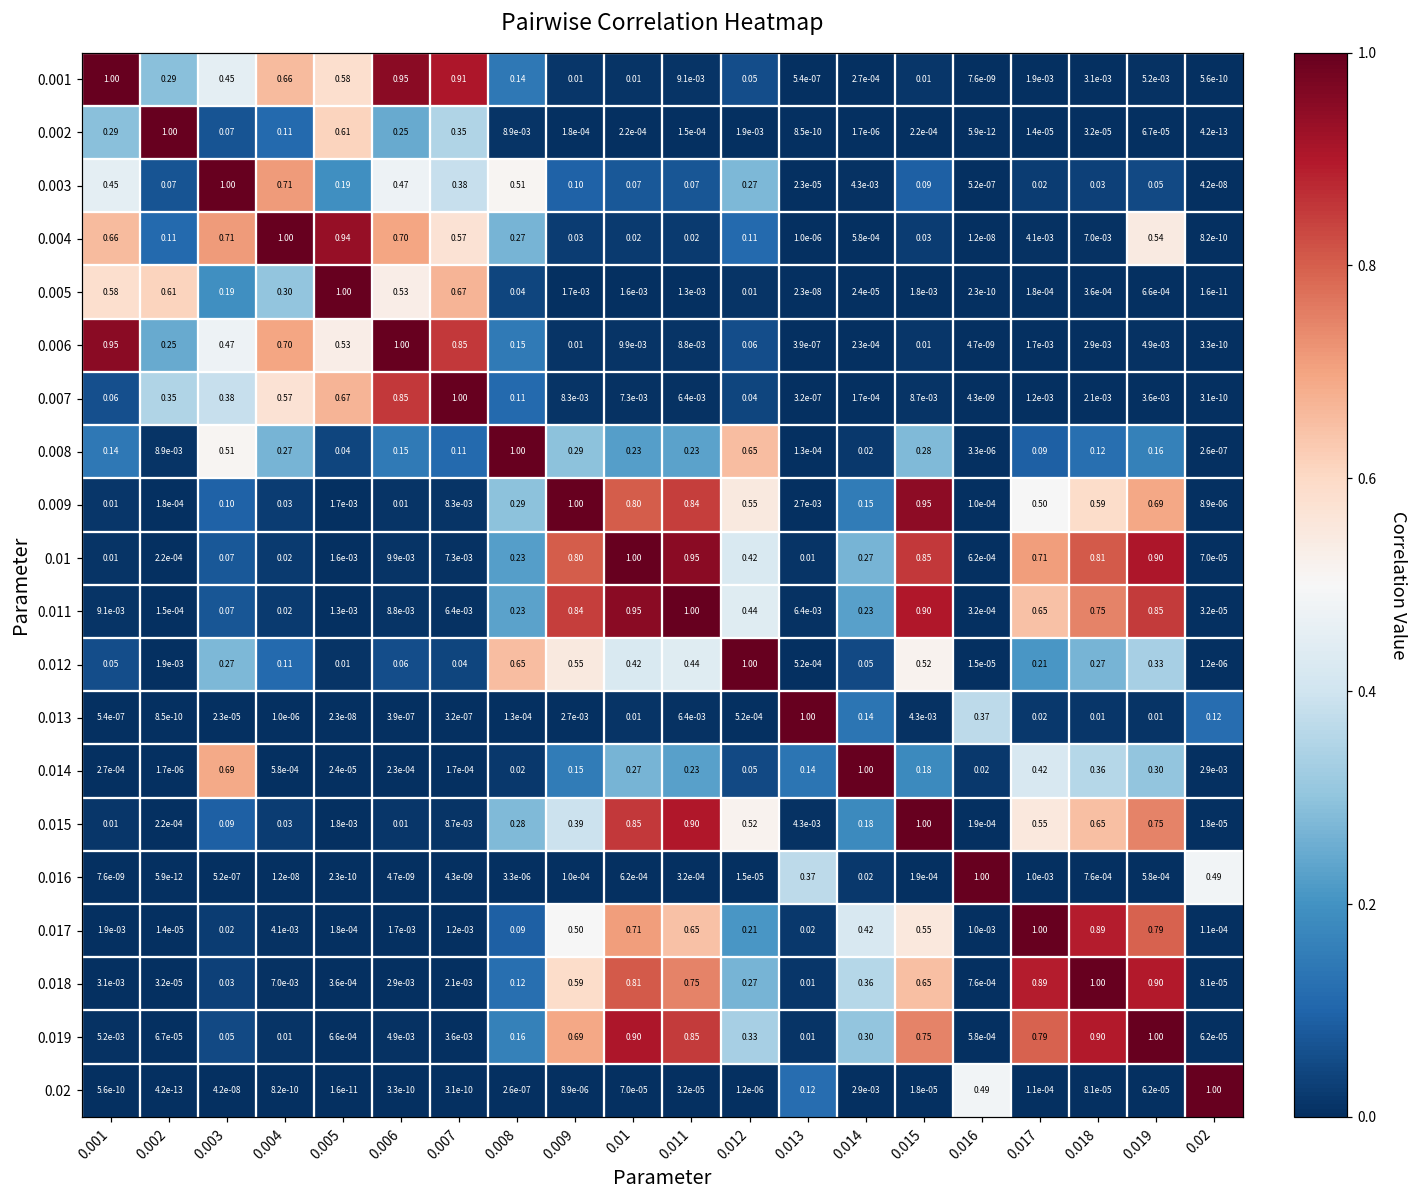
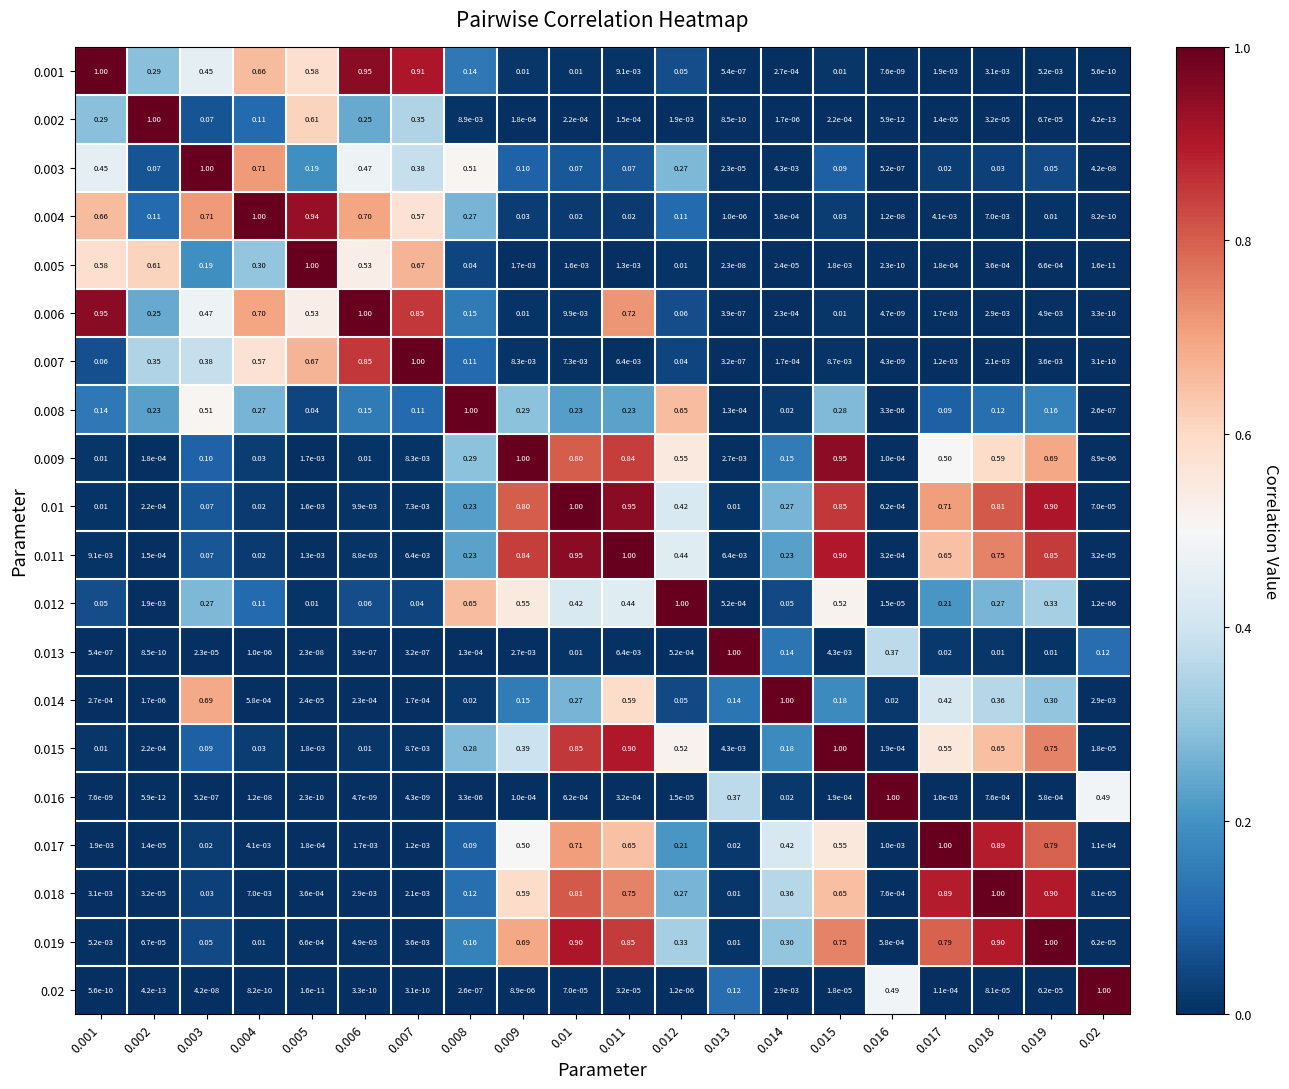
  {
    "0.004": {
      "0.001": "0.66",
      "0.002": "0.11",
      "0.003": "0.71",
      "0.004": "1.00",
      "0.005": "0.94",
      "0.006": "0.70",
      "0.007": "0.57",
      "0.008": "0.27",
      "0.009": "0.03",
      "0.01": "0.02",
      "0.011": "0.02",
      "0.012": "0.11",
      "0.013": "1.0e-06",
      "0.014": "5.8e-04",
      "0.015": "0.03",
      "0.016": "1.2e-08",
      "0.017": "4.1e-03",
      "0.018": "7.0e-03",
-     "0.019": "0.54",
+     "0.019": "0.01",
      "0.02": "8.2e-10"
    },
    "0.006": {
      "0.001": "0.95",
      "0.002": "0.25",
      "0.003": "0.47",
      "0.004": "0.70",
      "0.005": "0.53",
      "0.006": "1.00",
      "0.007": "0.85",
      "0.008": "0.15",
      "0.009": "0.01",
      "0.01": "9.9e-03",
-     "0.011": "8.8e-03",
+     "0.011": "0.72",
      "0.012": "0.06",
      "0.013": "3.9e-07",
      "0.014": "2.3e-04",
      "0.015": "0.01",
      "0.016": "4.7e-09",
      "0.017": "1.7e-03",
      "0.018": "2.9e-03",
      "0.019": "4.9e-03",
      "0.02": "3.3e-10"
    },
    "0.008": {
      "0.001": "0.14",
-     "0.002": "8.9e-03",
+     "0.002": "0.23",
      "0.003": "0.51",
      "0.004": "0.27",
      "0.005": "0.04",
      "0.006": "0.15",
      "0.007": "0.11",
      "0.008": "1.00",
      "0.009": "0.29",
      "0.01": "0.23",
      "0.011": "0.23",
      "0.012": "0.65",
      "0.013": "1.3e-04",
      "0.014": "0.02",
      "0.015": "0.28",
      "0.016": "3.3e-06",
      "0.017": "0.09",
      "0.018": "0.12",
      "0.019": "0.16",
      "0.02": "2.6e-07"
    },
    "0.014": {
      "0.001": "2.7e-04",
      "0.002": "1.7e-06",
      "0.003": "0.69",
      "0.004": "5.8e-04",
      "0.005": "2.4e-05",
      "0.006": "2.3e-04",
      "0.007": "1.7e-04",
      "0.008": "0.02",
      "0.009": "0.15",
      "0.01": "0.27",
-     "0.011": "0.23",
+     "0.011": "0.59",
      "0.012": "0.05",
      "0.013": "0.14",
      "0.014": "1.00",
      "0.015": "0.18",
      "0.016": "0.02",
      "0.017": "0.42",
      "0.018": "0.36",
      "0.019": "0.30",
      "0.02": "2.9e-03"
    }
  }
